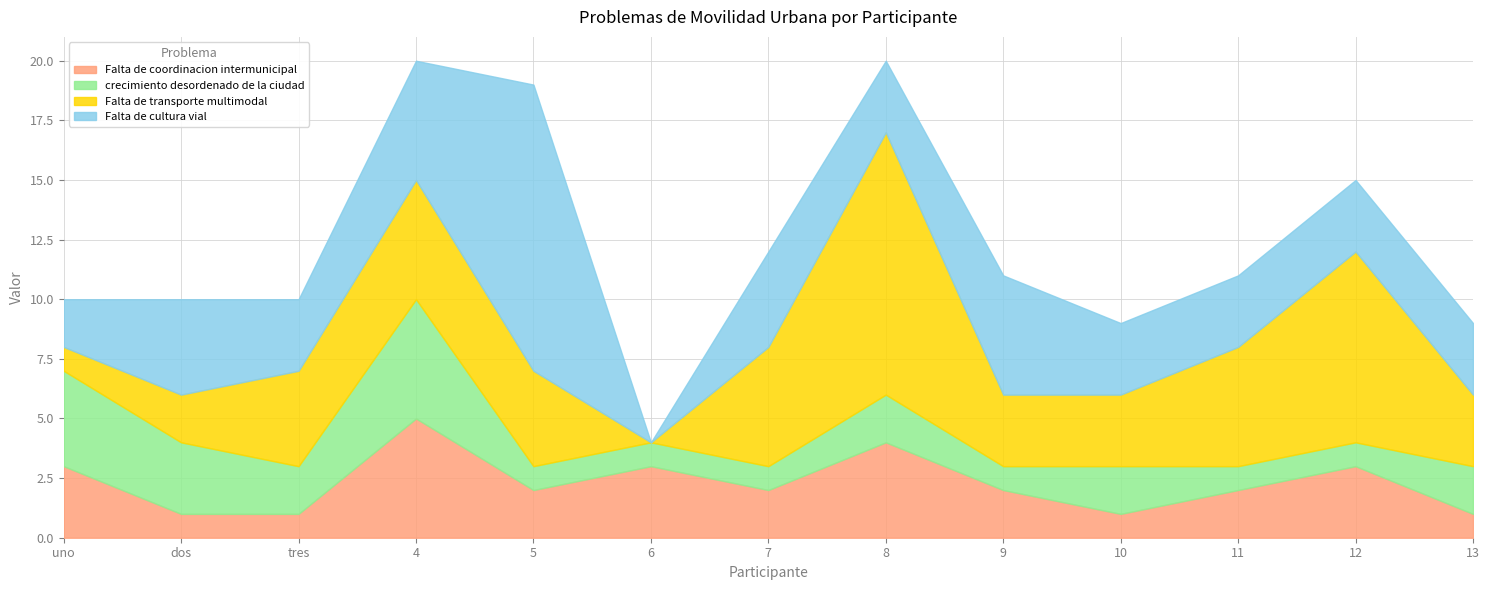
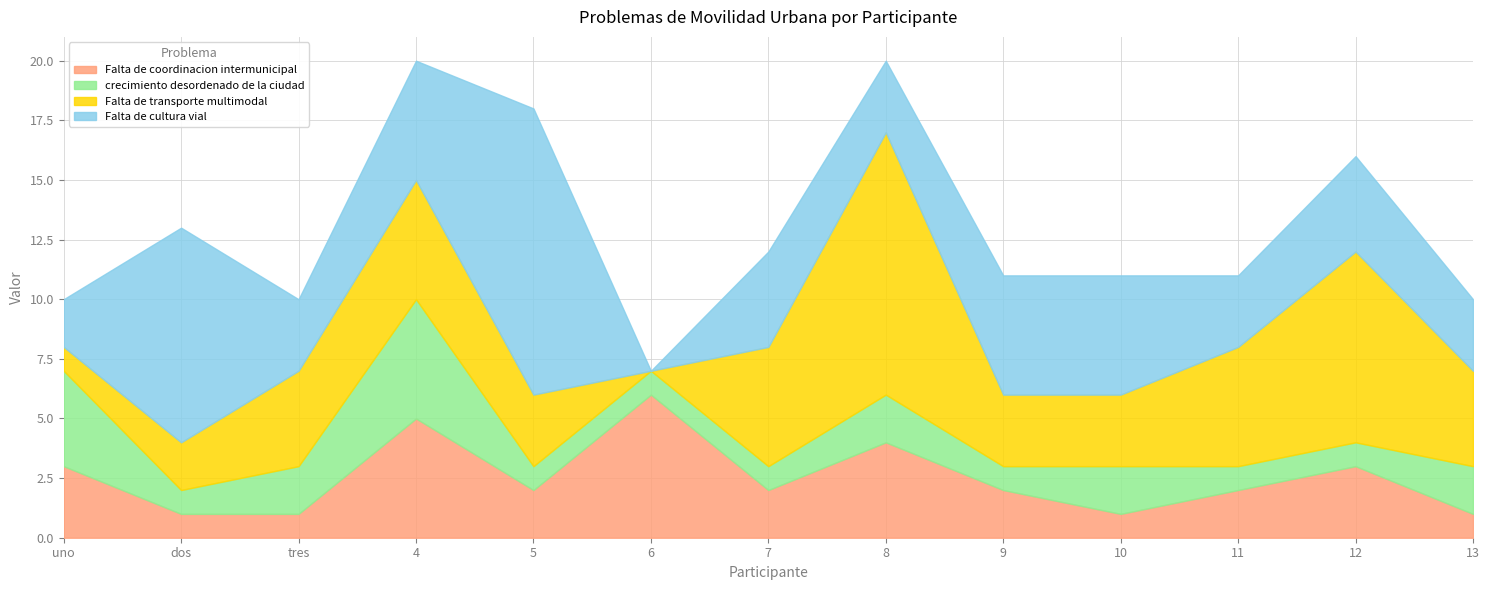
  {
    "Falta de coordinacion intermunicipal": {
      "uno": 3,
      "dos": 1,
      "tres": 1,
      "4": 5,
      "5": 2,
-     "6": 3,
+     "6": 6,
      "7": 2,
      "8": 4,
      "9": 2,
      "10": 1,
      "11": 2,
      "12": 3,
      "13": 1
    },
    "crecimiento desordenado de la ciudad": {
      "uno": 4,
-     "dos": 3,
+     "dos": 1,
      "tres": 2,
      "4": 5,
      "5": 1,
      "7": 1,
      "8": 2,
      "9": 1,
      "10": 2,
      "11": 1,
      "12": 1,
      "13": 2
    },
    "Falta de transporte multimodal": {
      "uno": 1,
      "dos": 2,
      "tres": 4,
      "4": 5,
-     "5": 4,
+     "5": 3,
      "7": 5,
      "8": 11,
      "9": 3,
      "10": 3,
      "11": 5,
      "12": 8,
-     "13": 3
+     "13": 4
    },
    "Falta de cultura vial": {
      "uno": 2,
-     "dos": 4,
+     "dos": 9,
      "tres": 3,
      "4": 5,
      "5": 12,
      "7": 4,
      "8": 3,
      "9": 5,
-     "10": 3,
+     "10": 5,
      "11": 3,
-     "12": 3,
+     "12": 4,
      "13": 3
    }
  }
